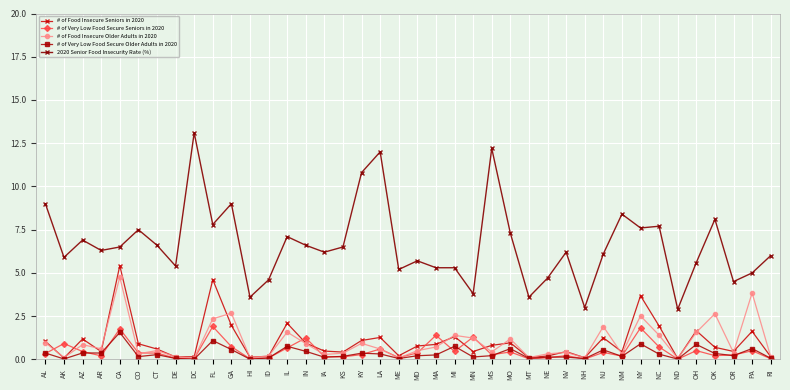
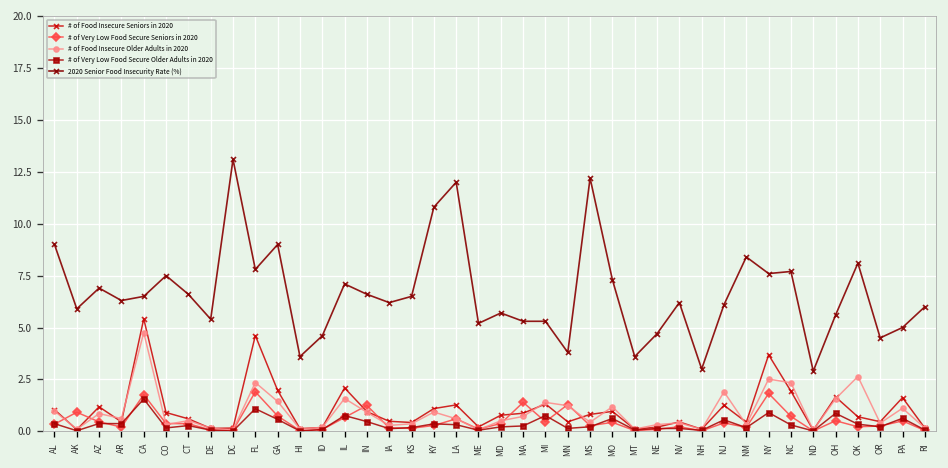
  {
    "# of Very Low Food Secure Seniors in 2020": {
      "AK": 0.9,
      "AR": 0.2,
      "CA": 1.8,
      "FL": 1.9,
      "GA": 0.7,
      "IN": 1.2,
      "MA": 1.4,
      "MI": 0.5,
      "MO": 0.4,
      "NY": 1.8,
      "NC": 0.7,
      "OH": 0.5
    },
    "# of Food Insecure Older Adults in 2020": {
      "AZ": 0.9,
      "AR": 0.6,
      "CA": 4.8,
      "FL": 2.3,
-     "GA": 2.7,
+     "GA": 1.4,
      "IL": 1.6,
      "KY": 0.9,
      "MA": 0.7,
      "MS": 0.4,
      "MO": 1.2,
      "NJ": 1.9,
      "NY": 2.5,
-     "NC": 1.4,
+     "NC": 2.3,
      "OK": 2.6,
-     "PA": 3.8
+     "PA": 1.1
    }
  }
